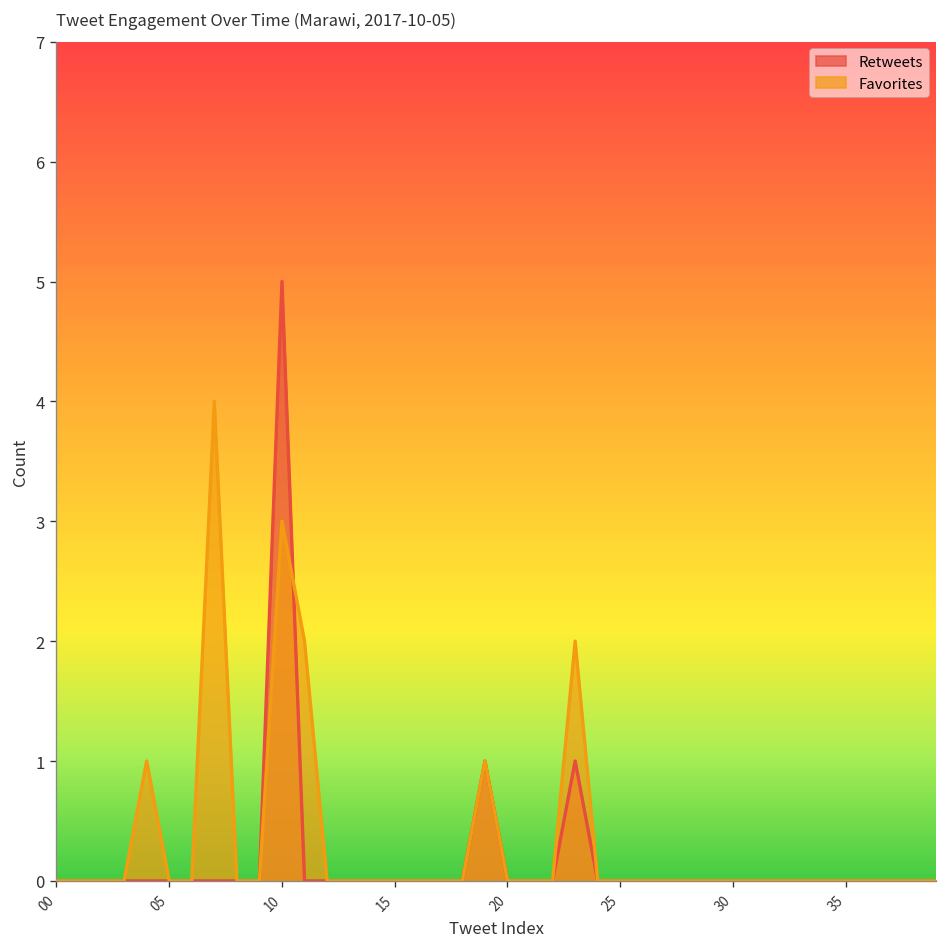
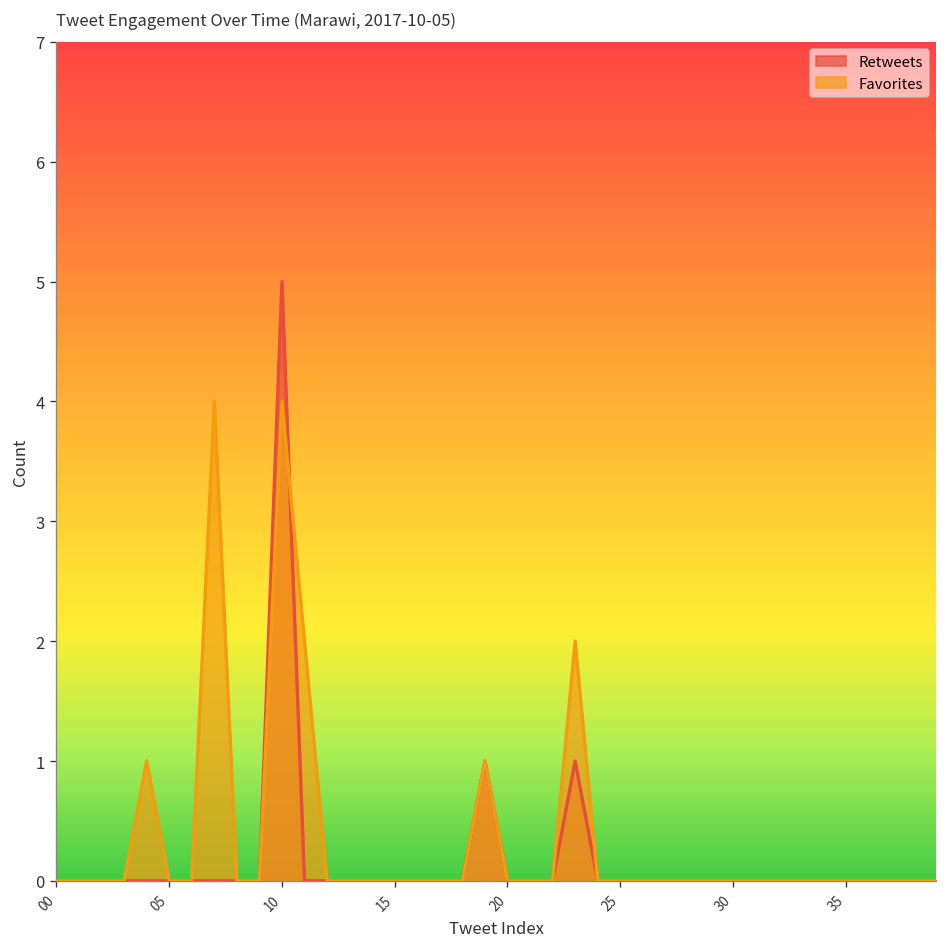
  {
    "Retweets": {
      "10": 5
    },
    "Favorites": {
-     "10": 3
+     "10": 4
    }
  }
